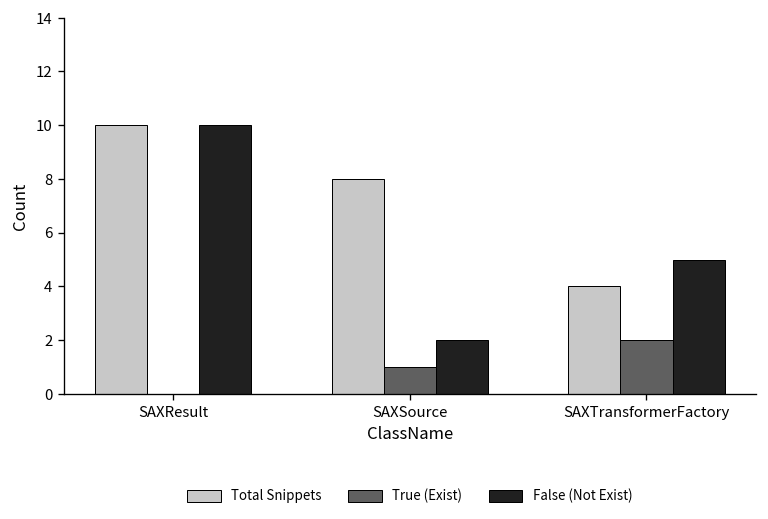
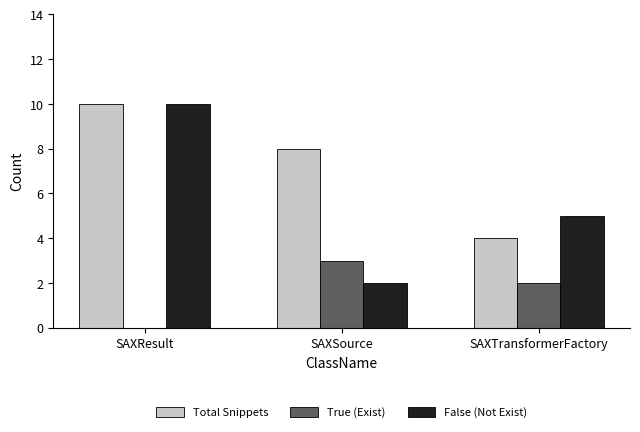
  {
    "Total Snippets": {
      "SAXResult": 10,
      "SAXSource": 8,
      "SAXTransformerFactory": 4
    },
    "True (Exist)": {
      "SAXResult": 0,
-     "SAXSource": 1,
+     "SAXSource": 3,
      "SAXTransformerFactory": 2
    },
    "False (Not Exist)": {
      "SAXResult": 10,
      "SAXSource": 2,
      "SAXTransformerFactory": 5
    }
  }
